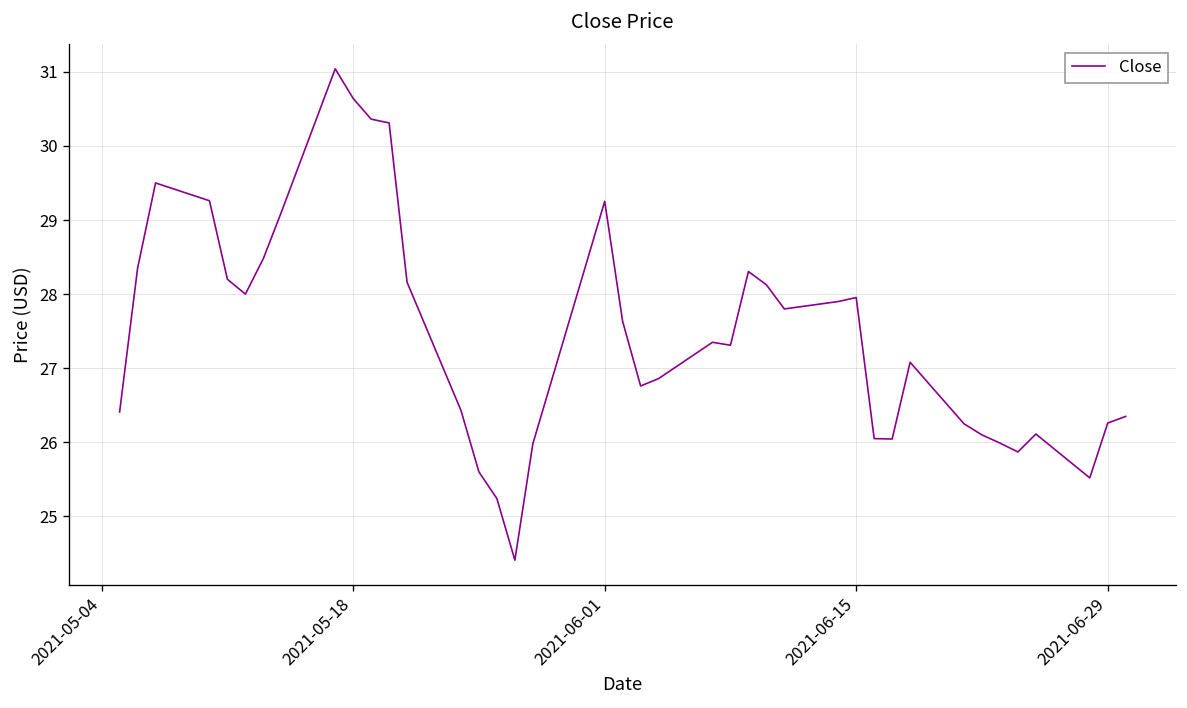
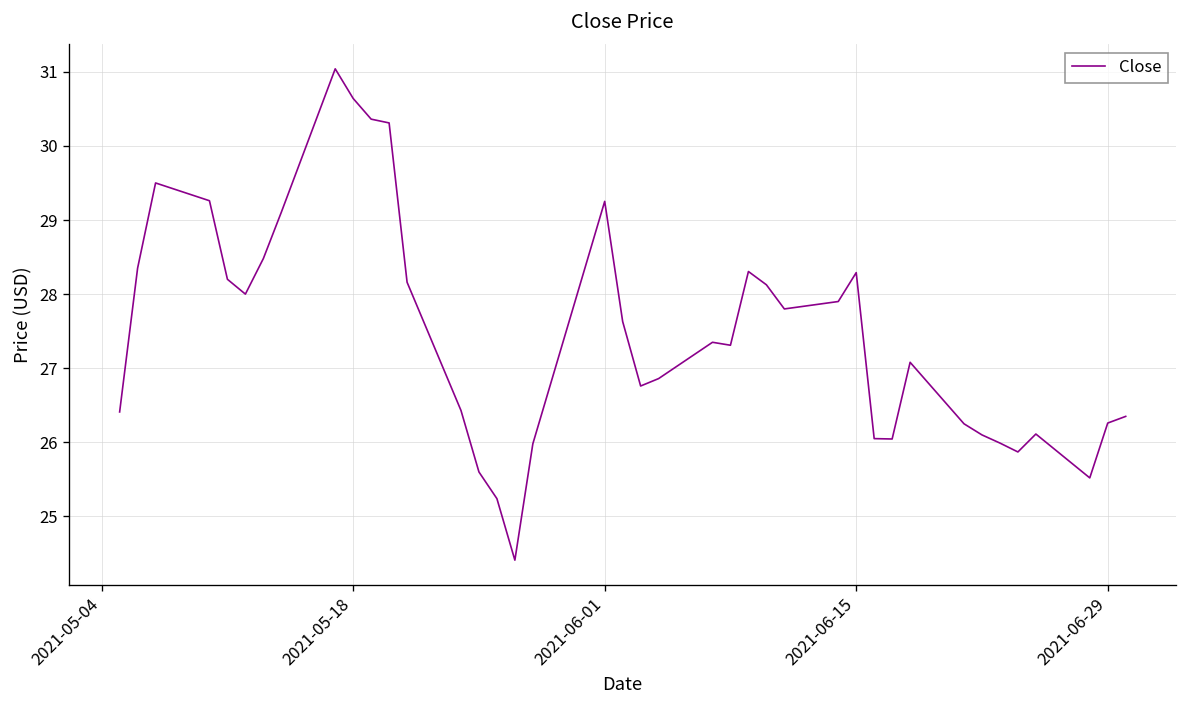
  {
    "2021-05-18": 30.6,
    "2021-06-01": 29.3,
-   "2021-06-15": 28.0,
+   "2021-06-15": 28.3,
    "2021-06-29": 26.3
  }
